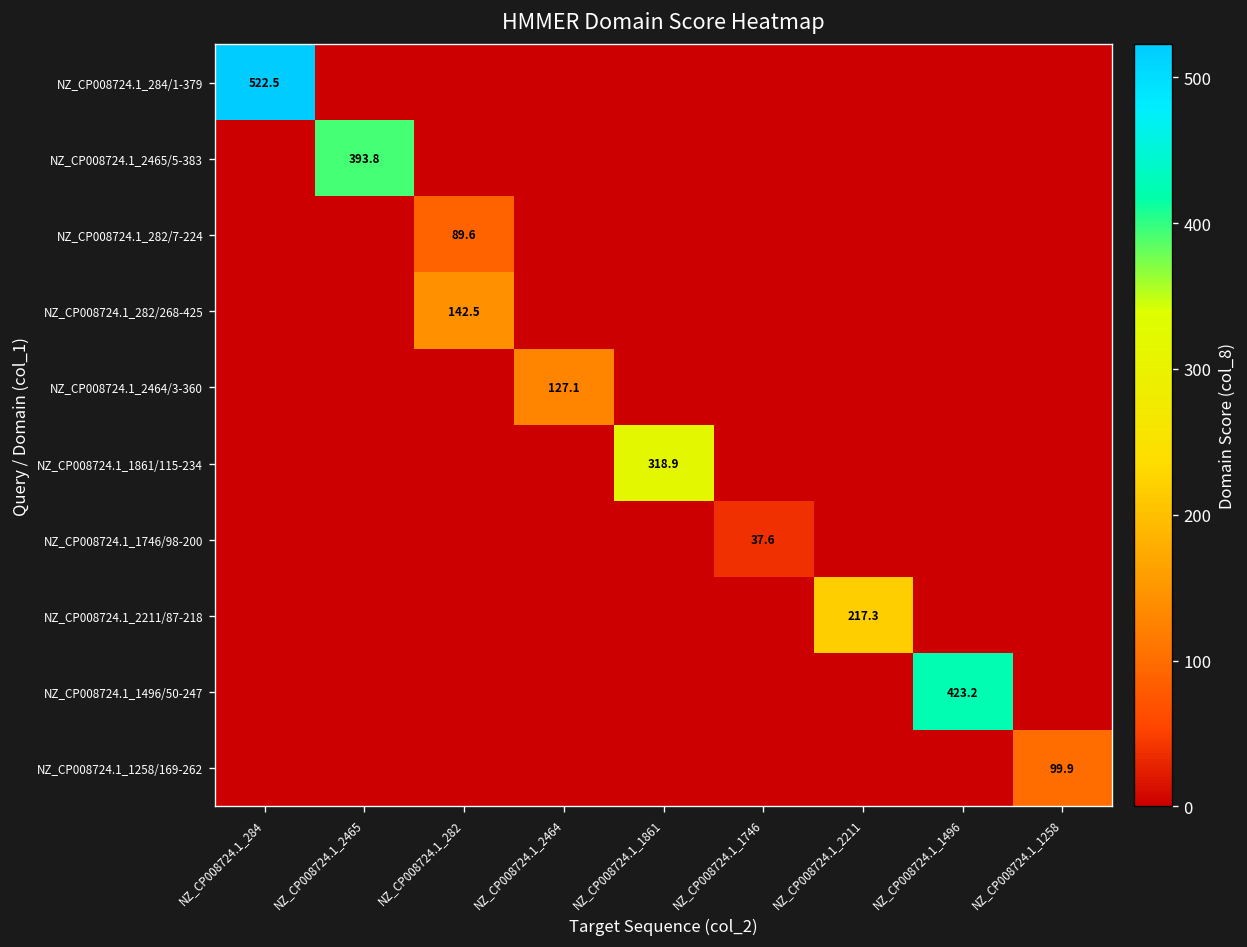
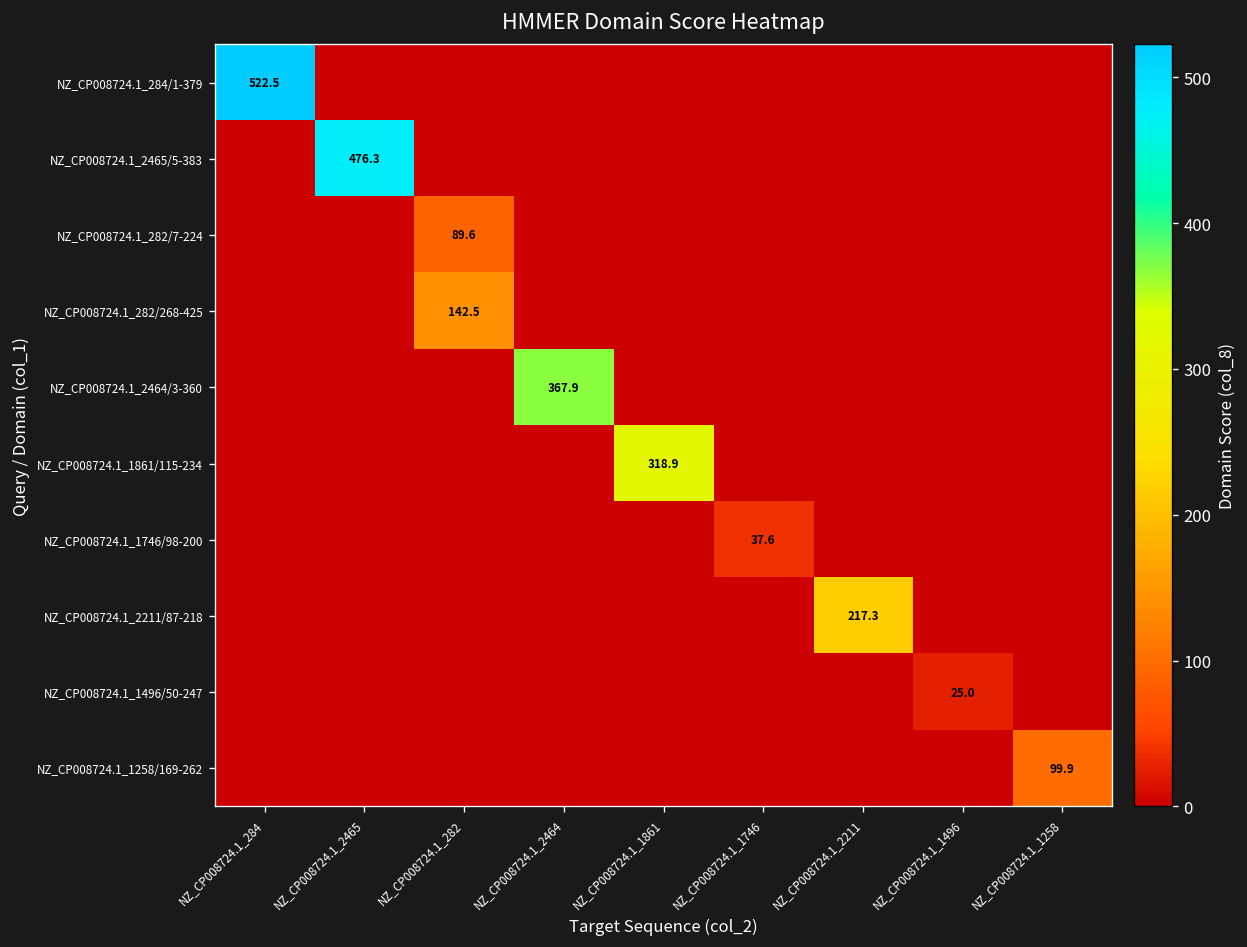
  {
    "NZ_CP008724.1_284/1-379": {
      "NZ_CP008724.1_284": 522.5
    },
    "NZ_CP008724.1_2465/5-383": {
-     "NZ_CP008724.1_2465": 393.8
+     "NZ_CP008724.1_2465": 476.3
    },
    "NZ_CP008724.1_282/7-224": {
      "NZ_CP008724.1_282": 89.6
    },
    "NZ_CP008724.1_282/268-425": {
      "NZ_CP008724.1_282": 142.5
    },
    "NZ_CP008724.1_2464/3-360": {
-     "NZ_CP008724.1_2464": 127.1
+     "NZ_CP008724.1_2464": 367.9
    },
    "NZ_CP008724.1_1861/115-234": {
      "NZ_CP008724.1_1861": 318.9
    },
    "NZ_CP008724.1_1746/98-200": {
      "NZ_CP008724.1_1746": 37.6
    },
    "NZ_CP008724.1_2211/87-218": {
      "NZ_CP008724.1_2211": 217.3
    },
    "NZ_CP008724.1_1496/50-247": {
-     "NZ_CP008724.1_1496": 423.2
+     "NZ_CP008724.1_1496": 25.0
    },
    "NZ_CP008724.1_1258/169-262": {
      "NZ_CP008724.1_1258": 99.9
    }
  }
